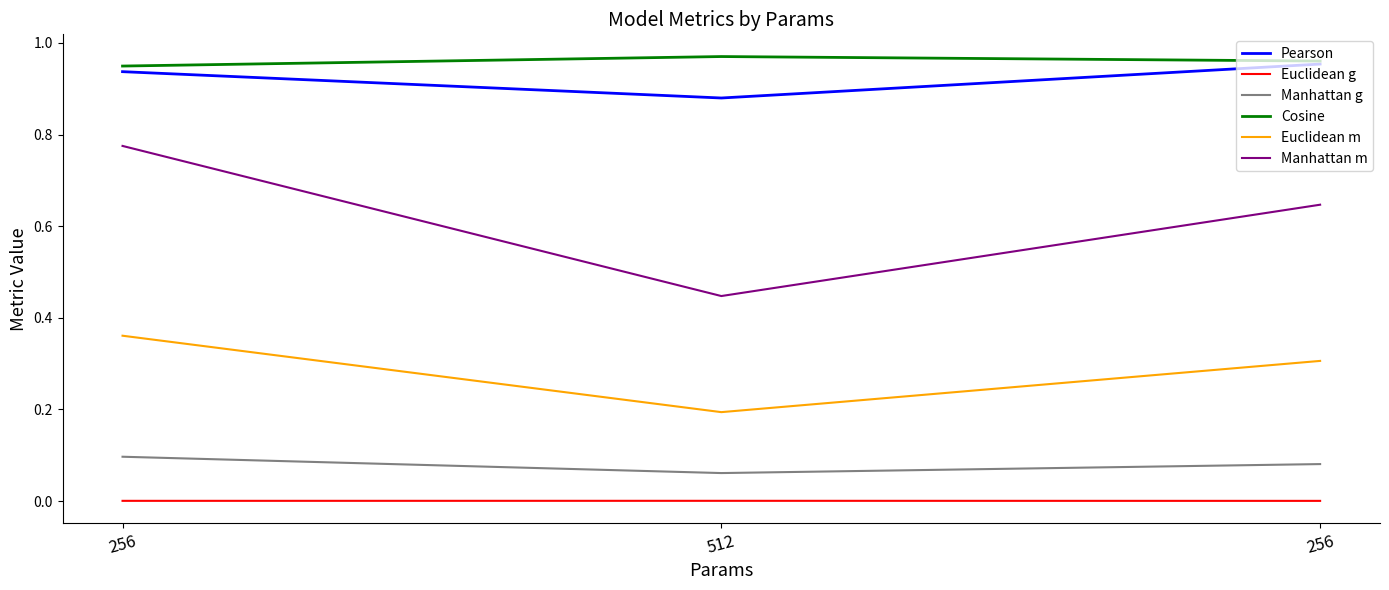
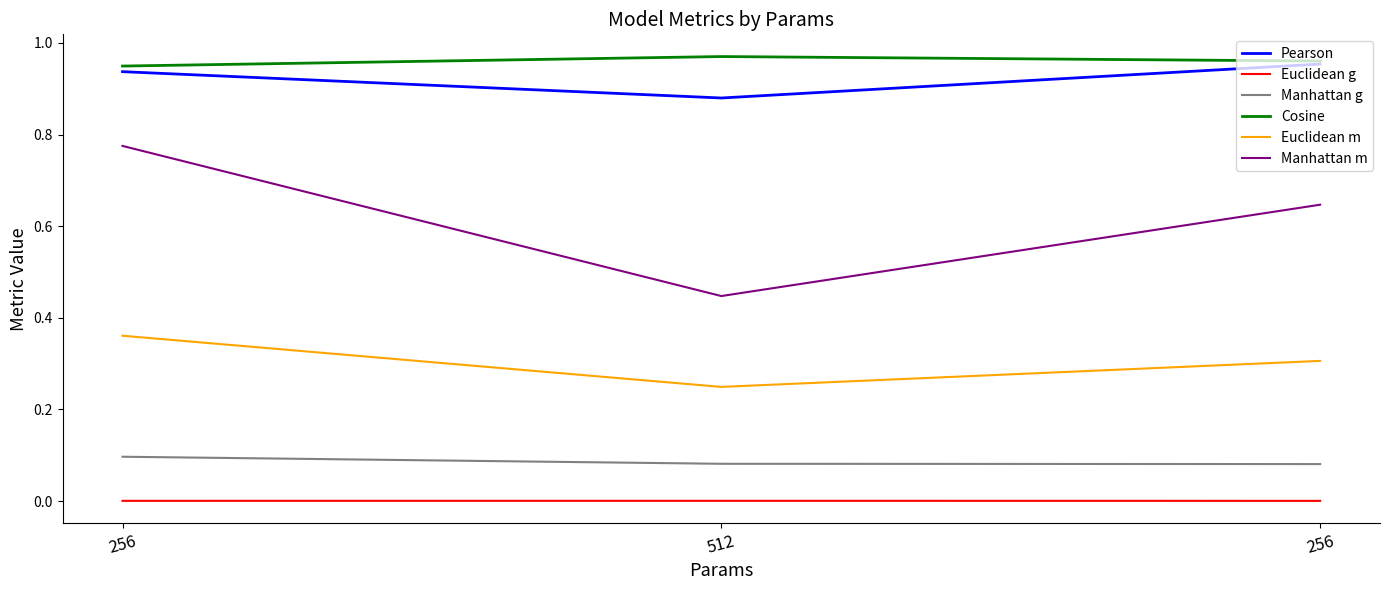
  {
    "Pearson": {
      "512": 0.88
    },
    "Euclidean g": {
      "512": 0.00
    },
    "Manhattan g": {
-     "512": 0.06
+     "512": 0.08
    },
    "Cosine": {
      "512": 0.97
    },
    "Euclidean m": {
-     "512": 0.19
+     "512": 0.25
    },
    "Manhattan m": {
      "512": 0.45
    }
  }
